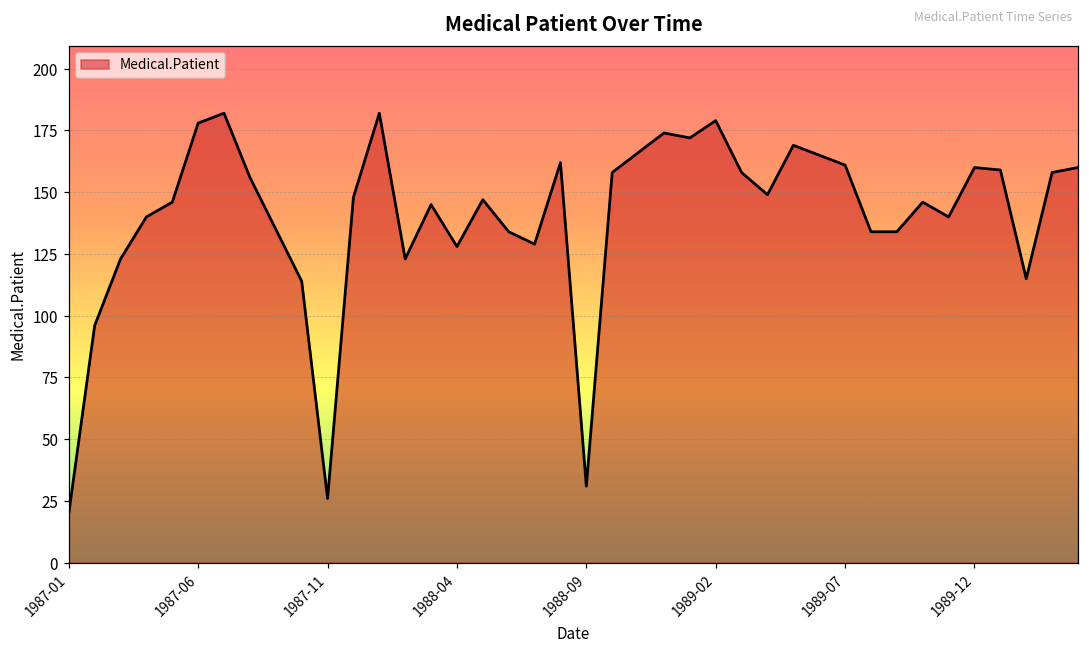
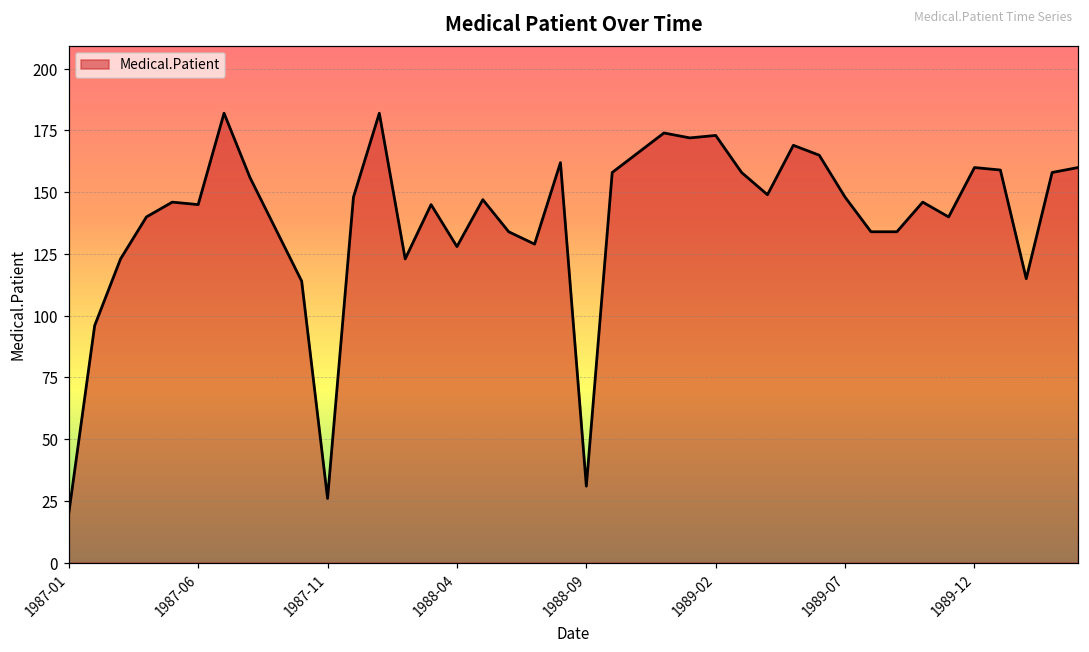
  {
    "1987-01": 20,
-   "1987-06": 178,
+   "1987-06": 145,
    "1987-11": 26,
    "1988-04": 128,
    "1988-09": 31,
-   "1989-02": 179,
-   "1989-07": 161,
+   "1989-02": 173,
+   "1989-07": 148,
    "1989-12": 160
  }
